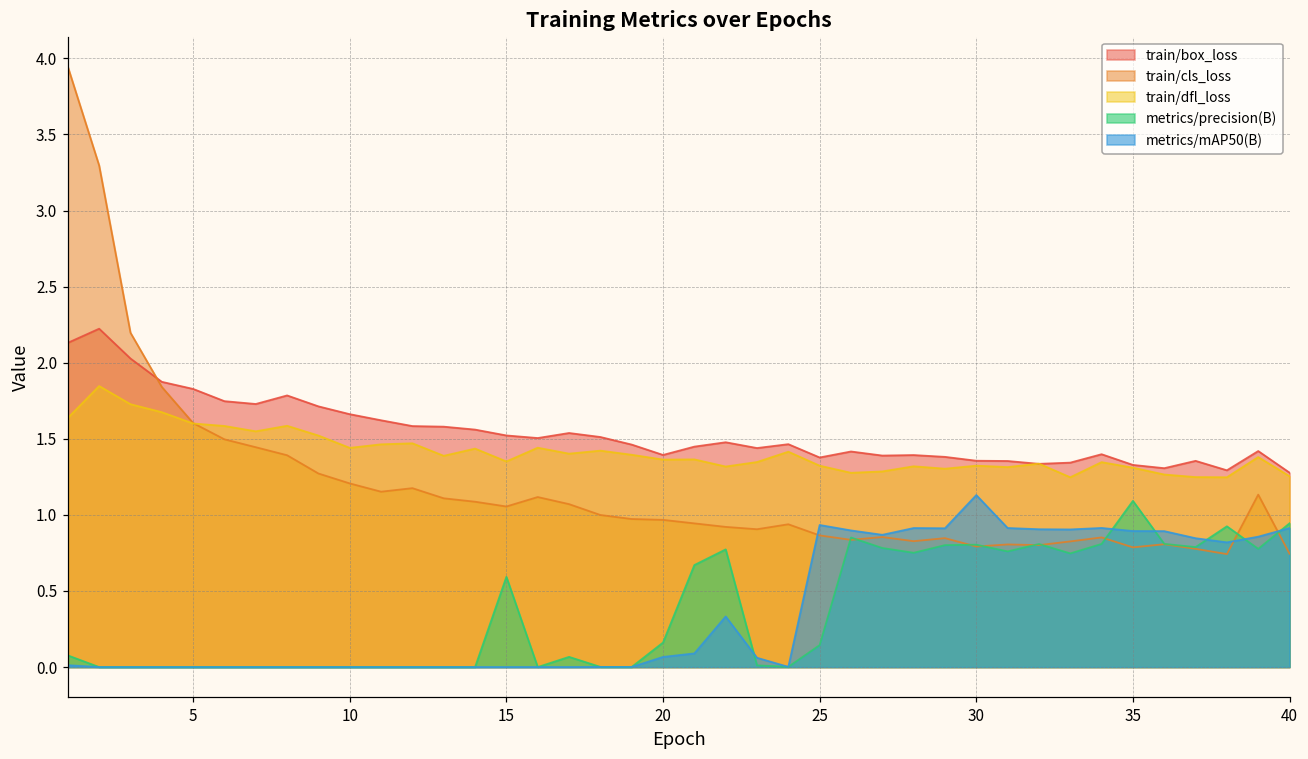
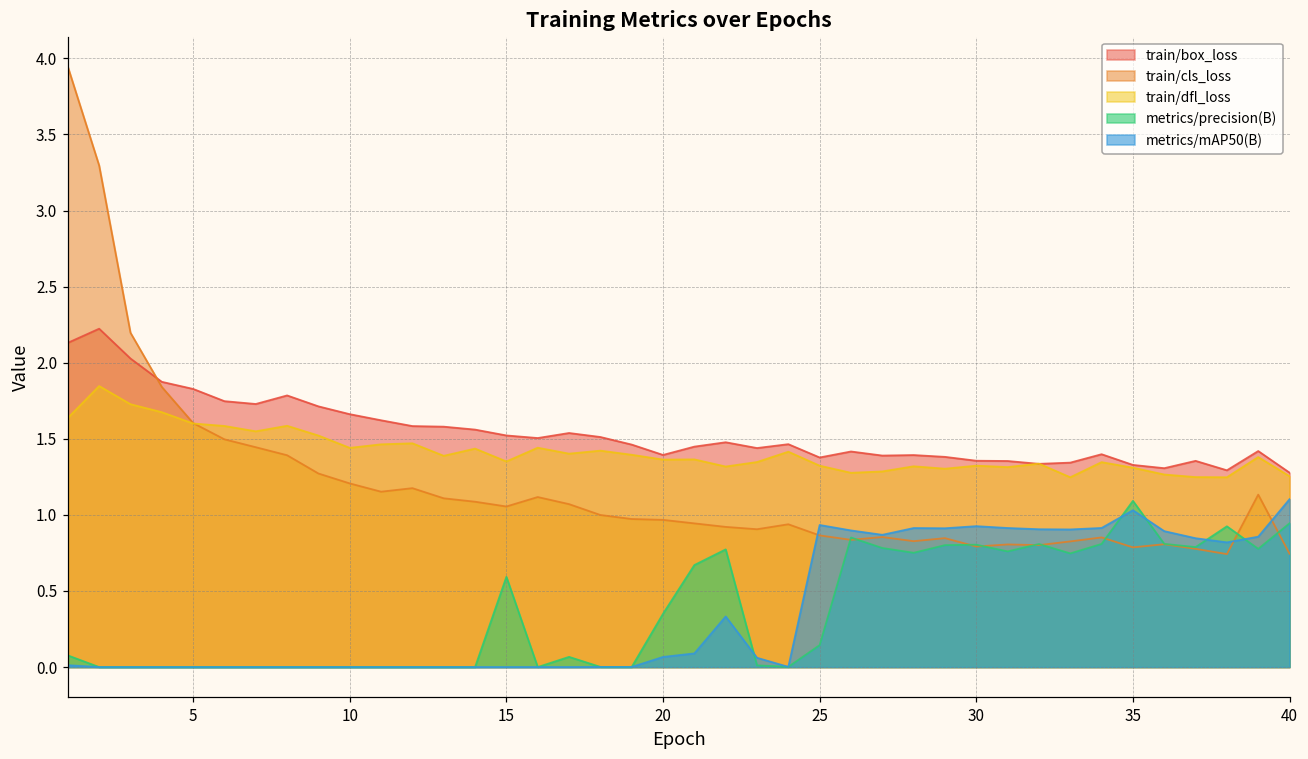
  {
    "metrics/precision(B)": {
      "15": 0.59,
-     "20": 0.16,
+     "20": 0.35,
      "25": 0.14,
      "35": 1.09,
      "40": 0.94
    },
    "metrics/mAP50(B)": {
      "15": 0.00,
      "20": 0.07,
      "25": 0.93,
-     "30": 1.13,
-     "35": 0.89,
-     "40": 0.91
+     "30": 0.93,
+     "35": 1.03,
+     "40": 1.10
    }
  }
